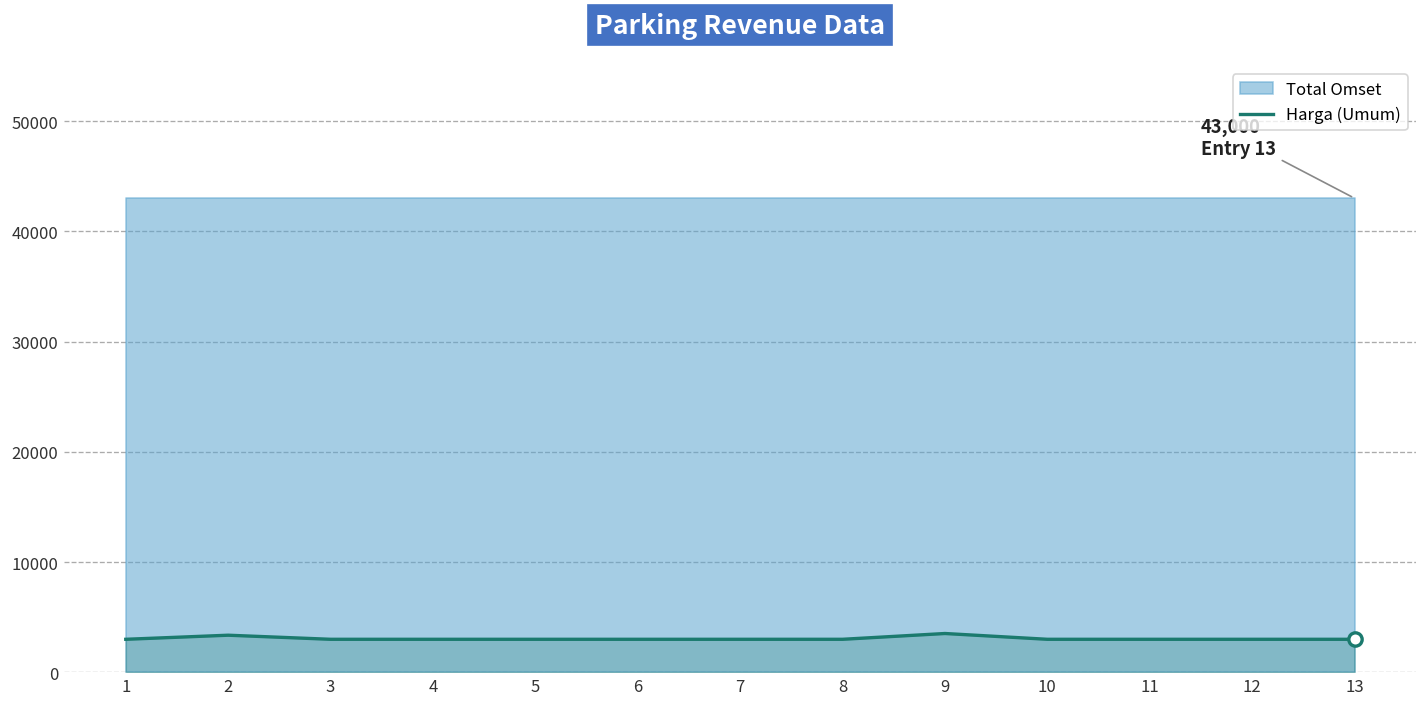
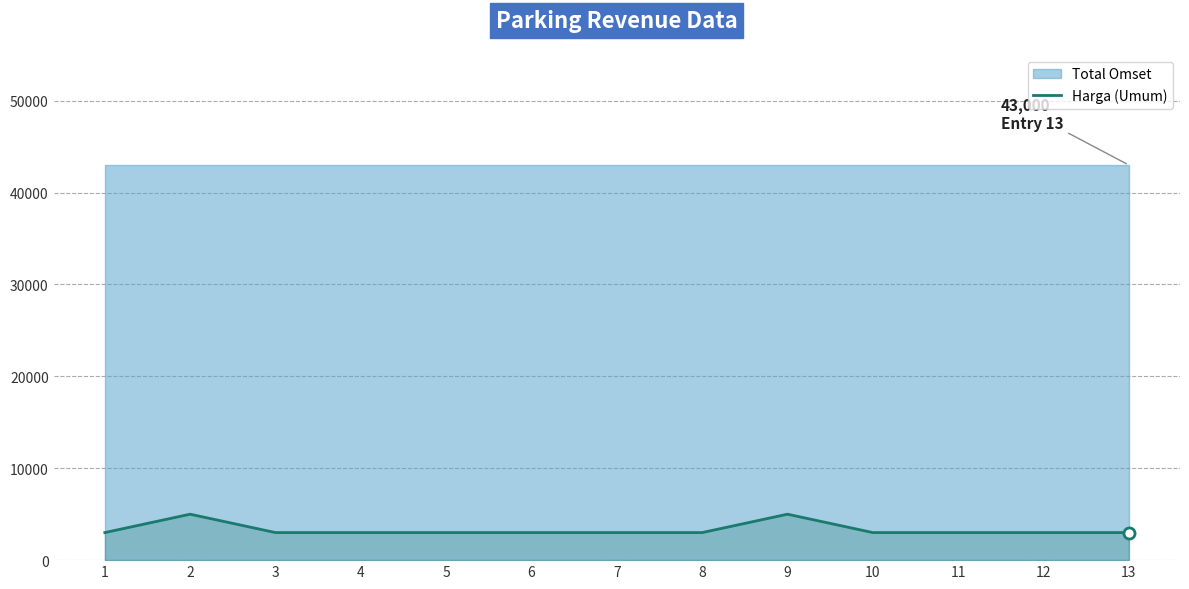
  {
    "Harga (Umum)": {
      "1": 3000,
-     "2": 3000,
+     "2": 5000,
      "3": 3000,
      "4": 3000,
      "5": 3000,
      "6": 3000,
      "7": 3000,
      "8": 3000,
-     "9": 4000,
+     "9": 5000,
      "10": 3000,
      "11": 3000,
      "12": 3000
    },
    "Total Omset": {
      "1": 43000,
      "2": 43000,
      "3": 43000,
      "4": 43000,
      "5": 43000,
      "6": 43000,
      "7": 43000,
      "8": 43000,
      "9": 43000,
      "10": 43000,
      "11": 43000,
      "13": 43000
    }
  }
